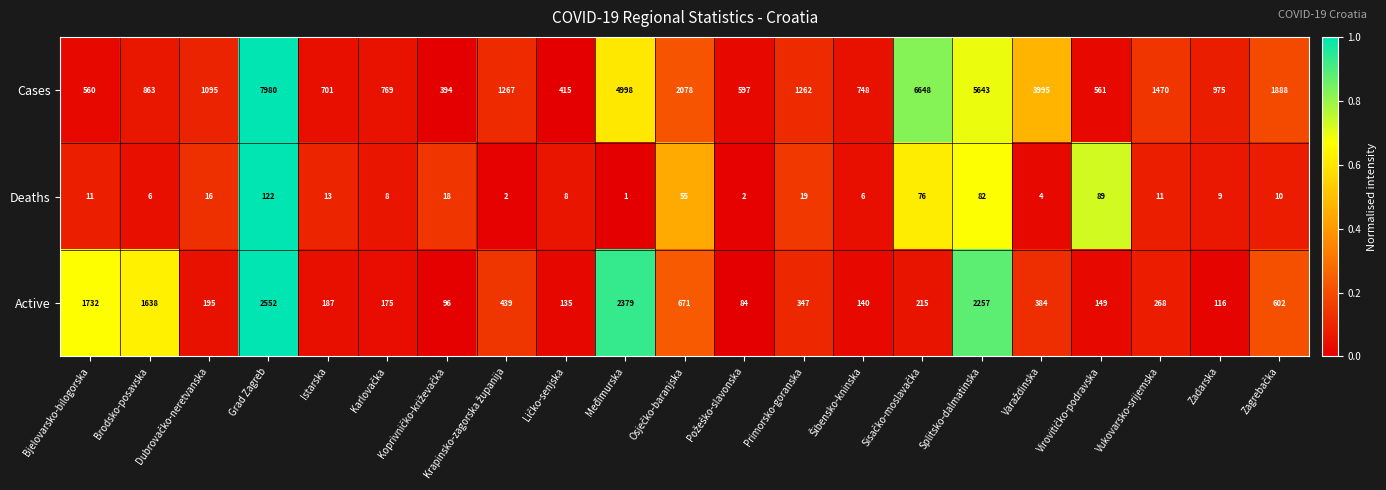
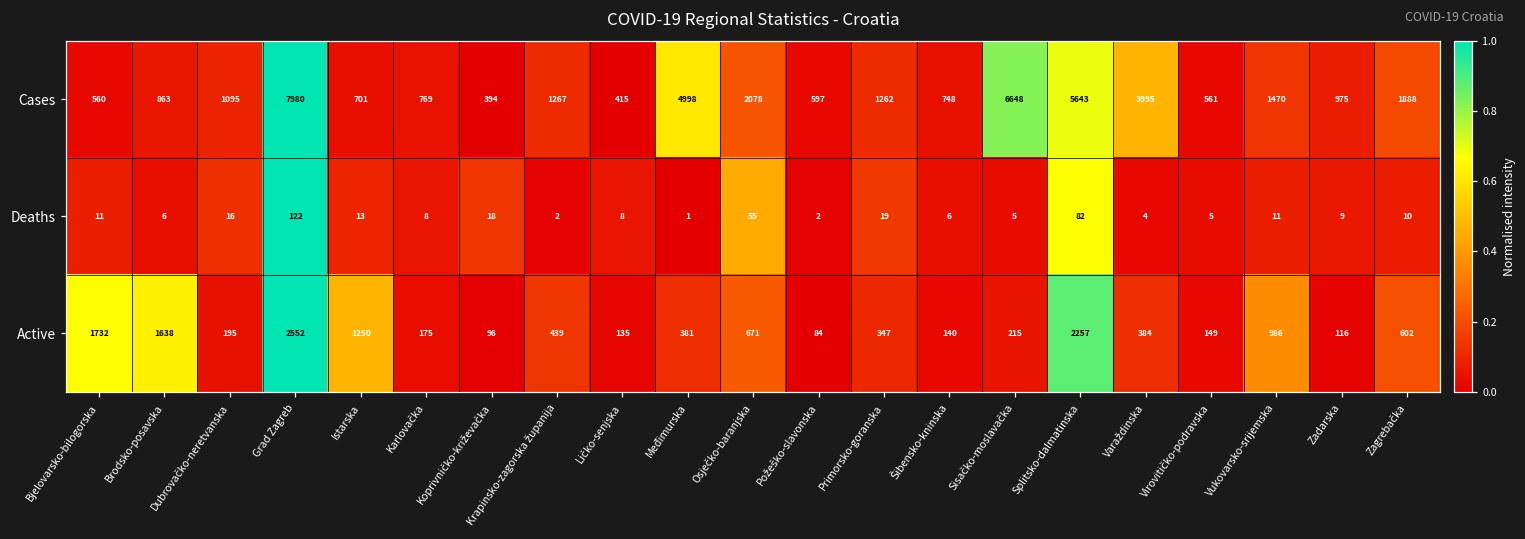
  {
    "Cases": {
      "Bjelovarsko-bilogorska": 560,
      "Brodsko-posavska": 863,
      "Dubrovačko-neretvanska": 1095,
      "Grad Zagreb": 7980,
      "Istarska": 701,
      "Karlovačka": 769,
      "Koprivničko-križevačka": 394,
      "Krapinsko-zagorska županija": 1267,
      "Ličko-senjska": 415,
      "Međimurska": 4998,
      "Osječko-baranjska": 2078,
      "Požeško-slavonska": 597,
      "Primorsko-goranska": 1262,
      "Šibensko-kninska": 748,
      "Sisačko-moslavačka": 6648,
      "Splitsko-dalmatinska": 5643,
      "Varaždinska": 3995,
      "Virovitičko-podravska": 561,
      "Vukovarsko-srijemska": 1470,
      "Zadarska": 975,
      "Zagrebačka": 1888
    },
    "Deaths": {
      "Bjelovarsko-bilogorska": 11,
      "Brodsko-posavska": 6,
      "Dubrovačko-neretvanska": 16,
      "Grad Zagreb": 122,
      "Istarska": 13,
      "Karlovačka": 8,
      "Koprivničko-križevačka": 18,
      "Krapinsko-zagorska županija": 2,
      "Ličko-senjska": 8,
      "Međimurska": 1,
      "Osječko-baranjska": 55,
      "Požeško-slavonska": 2,
      "Primorsko-goranska": 19,
      "Šibensko-kninska": 6,
-     "Sisačko-moslavačka": 76,
+     "Sisačko-moslavačka": 5,
      "Splitsko-dalmatinska": 82,
      "Varaždinska": 4,
-     "Virovitičko-podravska": 89,
+     "Virovitičko-podravska": 5,
      "Vukovarsko-srijemska": 11,
      "Zadarska": 9,
      "Zagrebačka": 10
    },
    "Active": {
      "Bjelovarsko-bilogorska": 1732,
      "Brodsko-posavska": 1638,
      "Dubrovačko-neretvanska": 195,
      "Grad Zagreb": 2552,
-     "Istarska": 187,
+     "Istarska": 1250,
      "Karlovačka": 175,
      "Koprivničko-križevačka": 96,
      "Krapinsko-zagorska županija": 439,
      "Ličko-senjska": 135,
-     "Međimurska": 2379,
+     "Međimurska": 381,
      "Osječko-baranjska": 671,
      "Požeško-slavonska": 84,
      "Primorsko-goranska": 347,
      "Šibensko-kninska": 140,
      "Sisačko-moslavačka": 215,
      "Splitsko-dalmatinska": 2257,
      "Varaždinska": 384,
      "Virovitičko-podravska": 149,
-     "Vukovarsko-srijemska": 268,
+     "Vukovarsko-srijemska": 986,
      "Zadarska": 116,
      "Zagrebačka": 602
    }
  }
